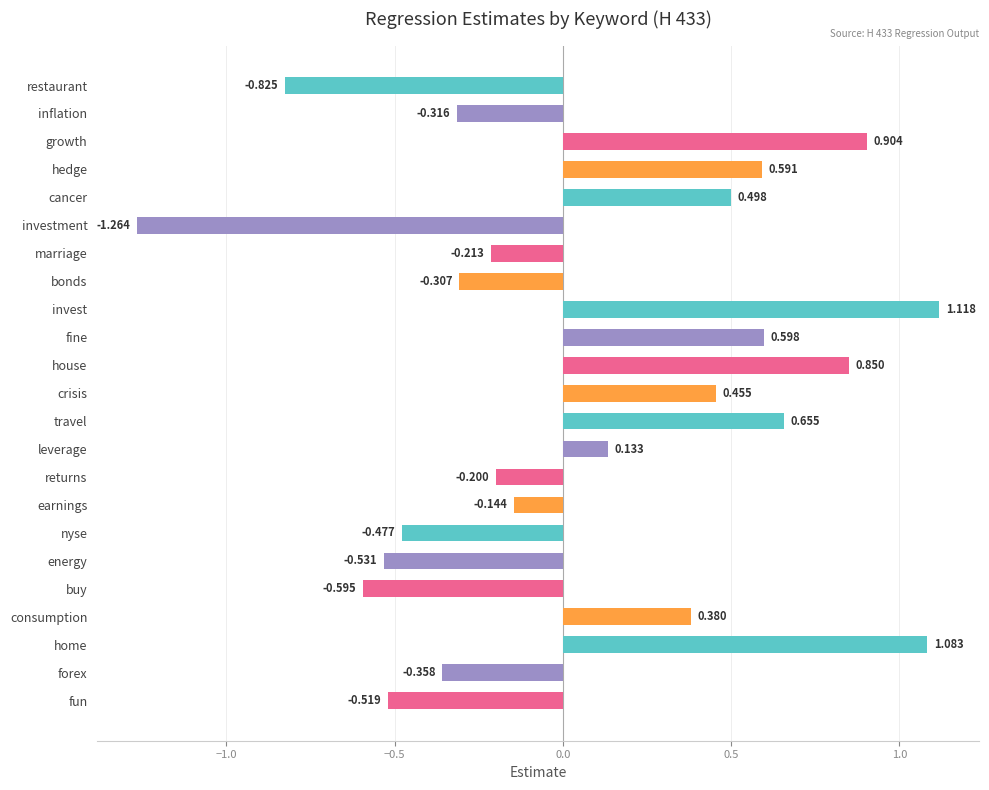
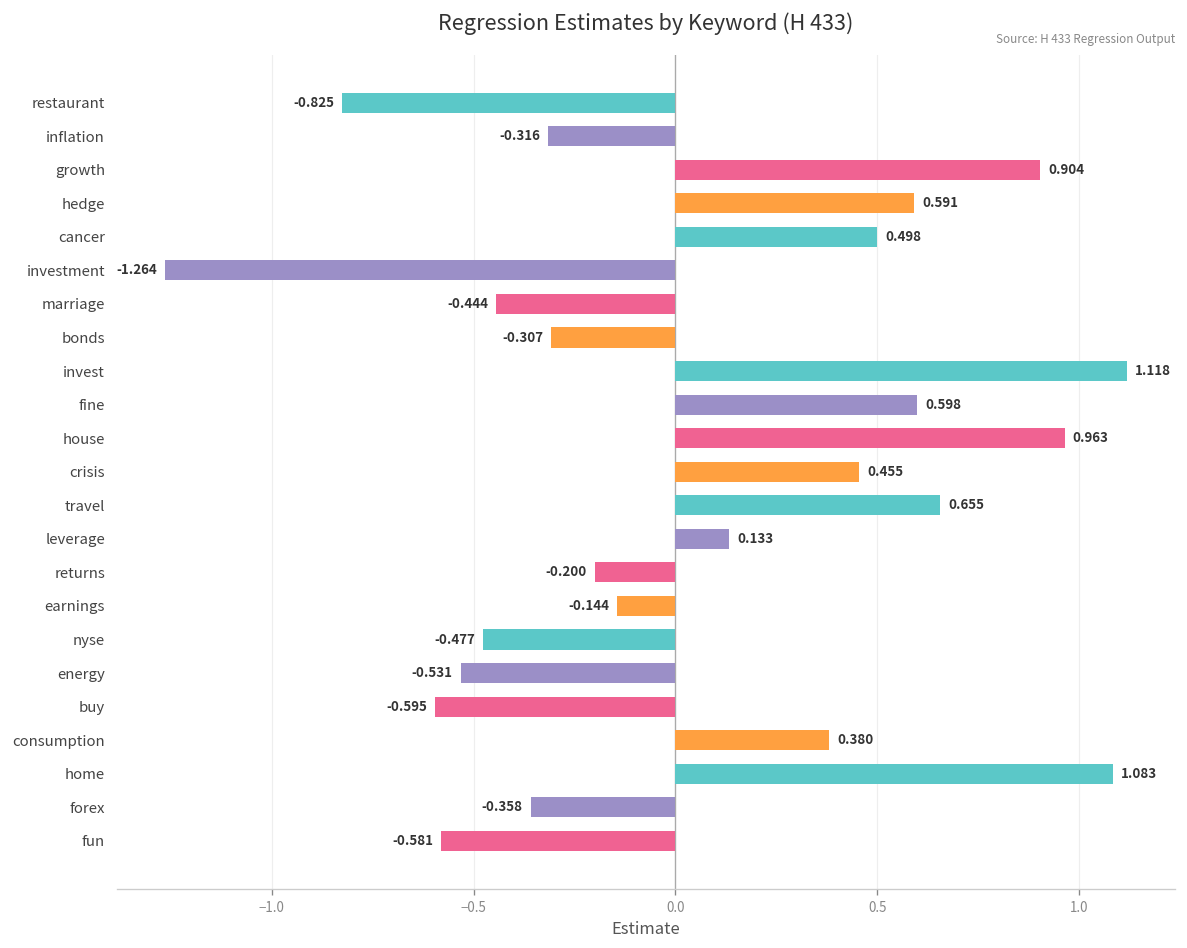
  {
    "restaurant": -0.825,
    "inflation": -0.316,
    "growth": 0.904,
    "hedge": 0.591,
    "cancer": 0.498,
    "investment": -1.264,
-   "marriage": -0.213,
+   "marriage": -0.444,
    "bonds": -0.307,
    "invest": 1.118,
    "fine": 0.598,
-   "house": 0.850,
+   "house": 0.963,
    "crisis": 0.455,
    "travel": 0.655,
    "leverage": 0.133,
    "returns": -0.200,
    "earnings": -0.144,
    "nyse": -0.477,
    "energy": -0.531,
    "buy": -0.595,
    "consumption": 0.380,
    "home": 1.083,
    "forex": -0.358,
-   "fun": -0.519
+   "fun": -0.581
  }
